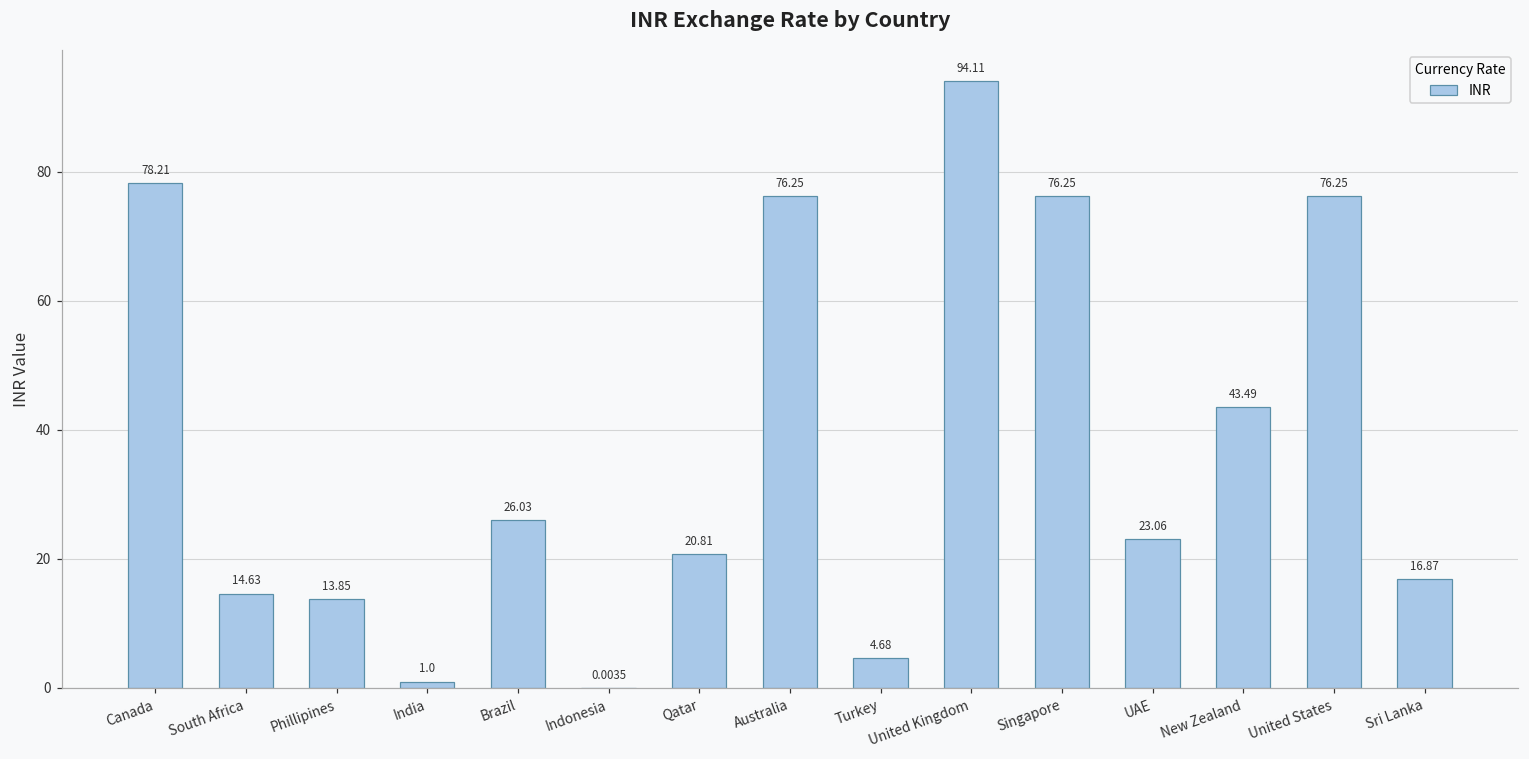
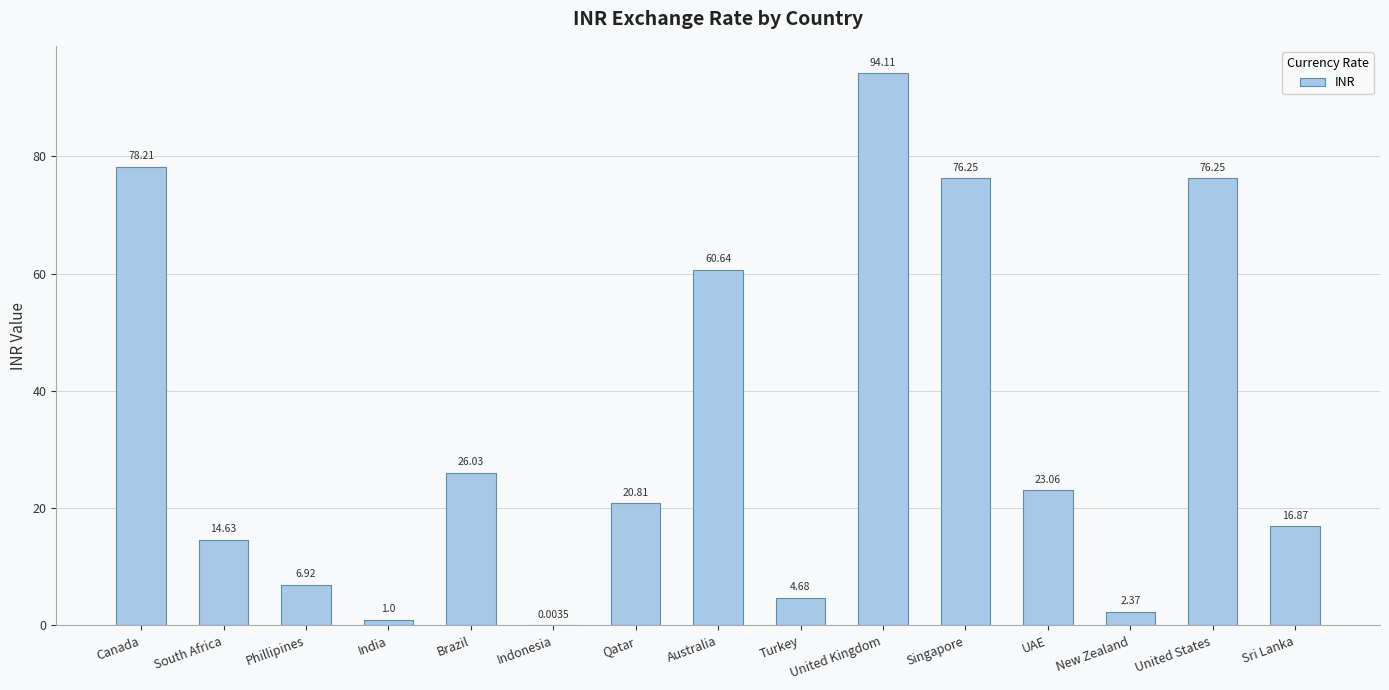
  {
    "Canada": 78.21,
    "South Africa": 14.63,
-   "Phillipines": 13.85,
+   "Phillipines": 6.92,
    "India": 1.0,
    "Brazil": 26.03,
    "Indonesia": 0.0035,
    "Qatar": 20.81,
-   "Australia": 76.25,
+   "Australia": 60.64,
    "Turkey": 4.68,
    "United Kingdom": 94.11,
    "Singapore": 76.25,
    "UAE": 23.06,
-   "New Zealand": 43.49,
+   "New Zealand": 2.37,
    "United States": 76.25,
    "Sri Lanka": 16.87
  }
